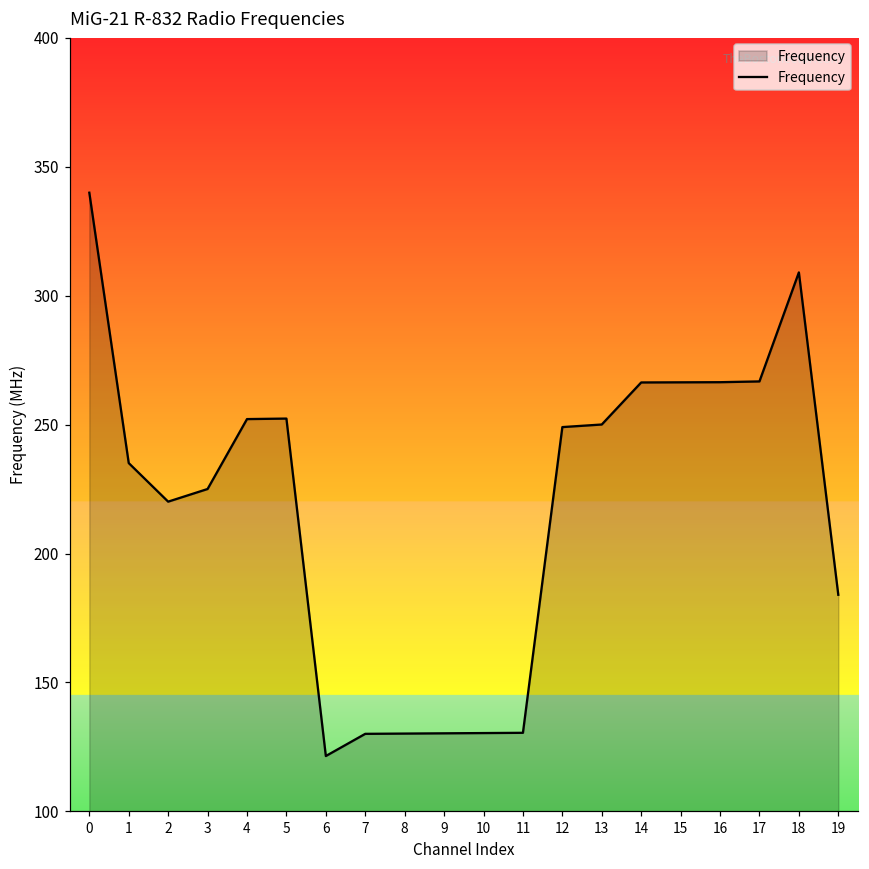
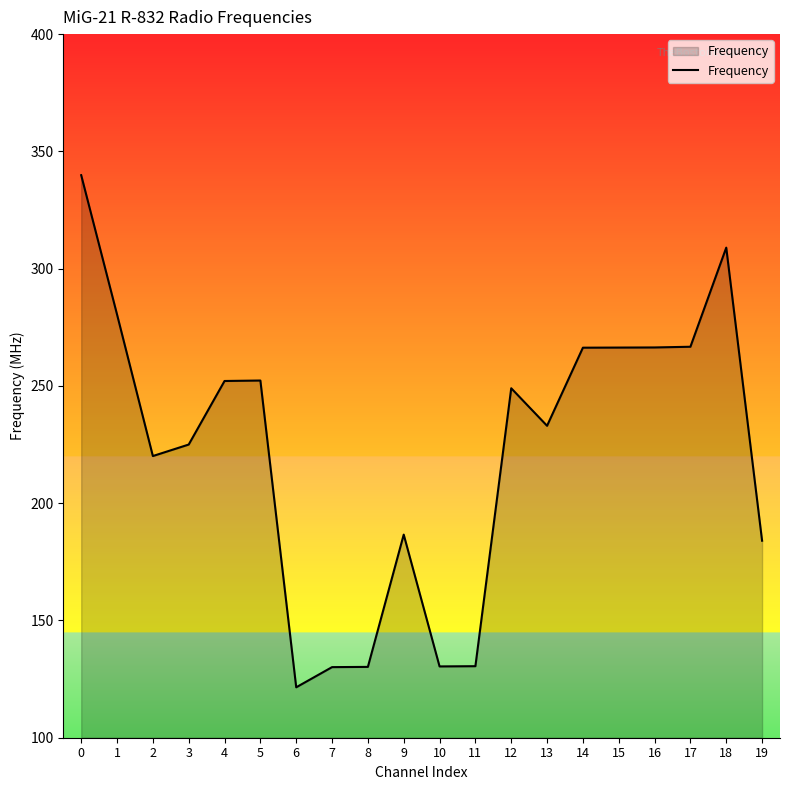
  {
    "0": 340,
-   "1": 235,
+   "1": 280,
    "2": 220,
    "3": 225,
    "4": 252,
    "5": 252,
    "6": 122,
    "7": 130,
    "8": 130,
-   "9": 130,
+   "9": 187,
    "10": 130,
    "11": 131,
    "12": 249,
-   "13": 250,
+   "13": 233,
    "14": 266,
    "15": 266,
    "16": 266,
    "17": 267,
    "18": 309,
    "19": 184
  }
